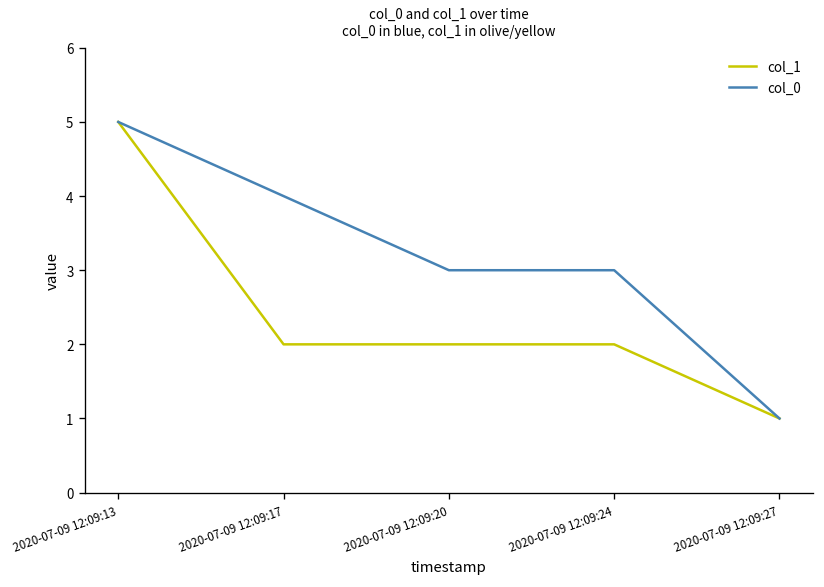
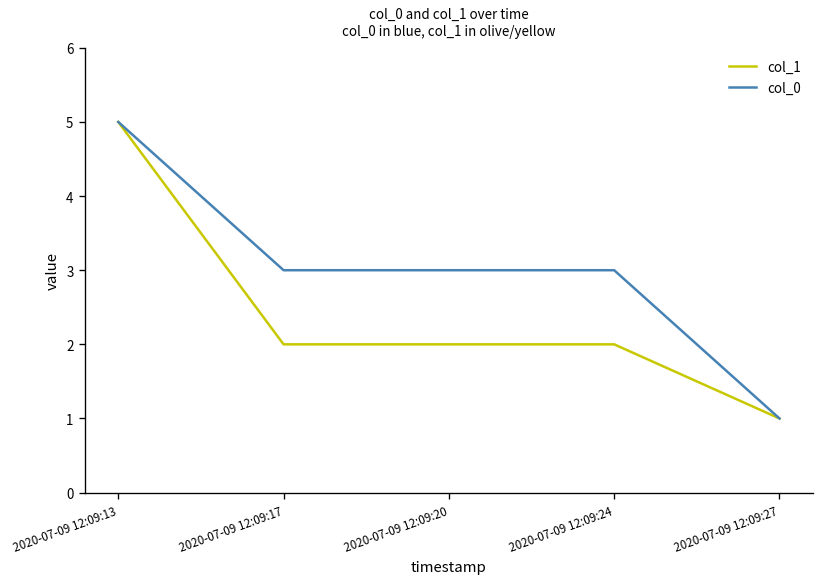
  {
    "col_1": {
      "2020-07-09 12:09:17": 2,
      "2020-07-09 12:09:20": 2,
      "2020-07-09 12:09:24": 2
    },
    "col_0": {
-     "2020-07-09 12:09:17": 4,
+     "2020-07-09 12:09:17": 3,
      "2020-07-09 12:09:20": 3,
      "2020-07-09 12:09:24": 3
    }
  }
